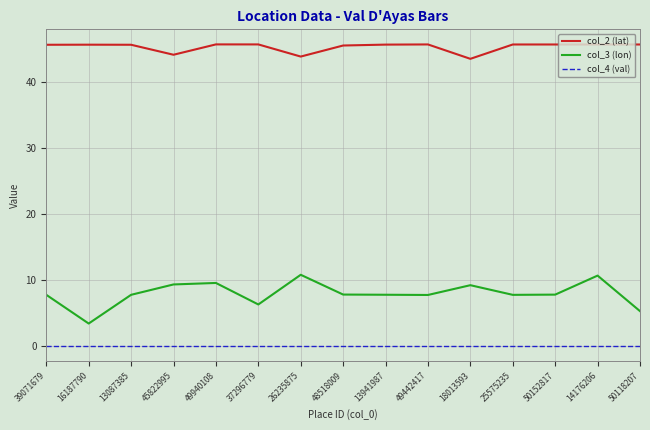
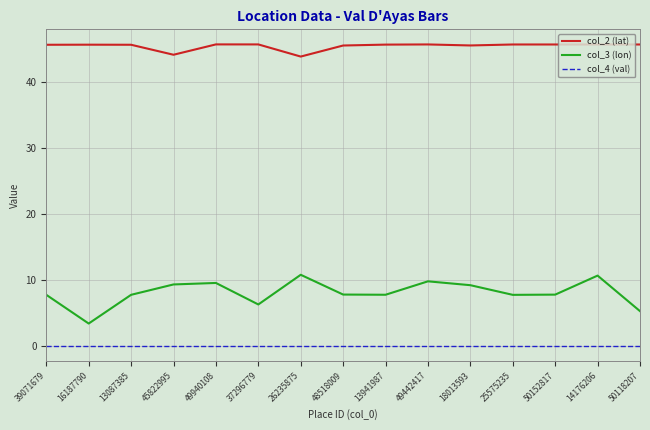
  {
    "col_2 (lat)": {
      "39071679": 46,
      "16187790": 46,
      "13087385": 46,
      "45822995": 44,
      "49940108": 46,
      "37296779": 46,
      "26235875": 44,
      "48518009": 46,
      "13941987": 46,
      "49442417": 46,
-     "18013593": 44,
+     "18013593": 46,
      "25575235": 46,
      "50152817": 46,
      "50118207": 46
    },
    "col_3 (lon)": {
      "39071679": 8,
      "16187790": 3,
      "13087385": 8,
      "45822995": 9,
      "49940108": 10,
      "37296779": 6,
      "26235875": 11,
      "48518009": 8,
      "13941987": 8,
-     "49442417": 8,
+     "49442417": 10,
      "18013593": 9,
      "25575235": 8,
      "50152817": 8,
      "14176206": 11,
      "50118207": 5
    },
    "col_4 (val)": {
      "39071679": 0,
      "16187790": 0,
      "13087385": 0,
      "45822995": 0,
      "49940108": 0,
      "37296779": 0,
      "26235875": 0,
      "48518009": 0,
      "13941987": 0,
      "49442417": 0,
      "18013593": 0,
      "25575235": 0,
      "50152817": 0,
      "14176206": 0,
      "50118207": 0
    }
  }
